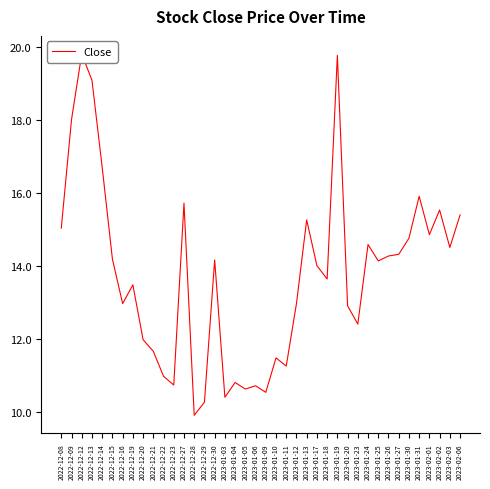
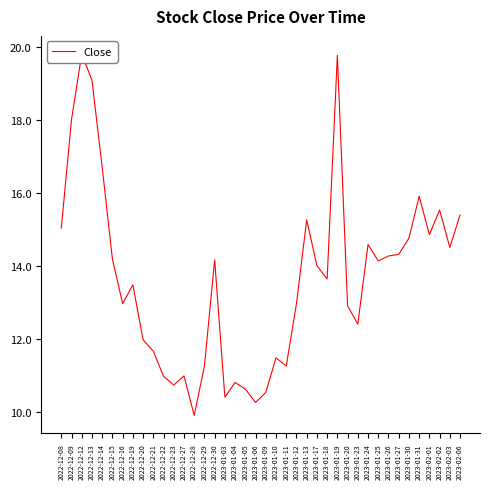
  {
    "2022-12-08": 15.0,
    "2022-12-09": 18.0,
    "2022-12-13": 19.1,
    "2022-12-14": 16.7,
    "2022-12-15": 14.2,
    "2022-12-16": 13.0,
    "2022-12-19": 13.5,
    "2022-12-20": 12.0,
    "2022-12-21": 11.7,
    "2022-12-22": 11.0,
    "2022-12-23": 10.7,
-   "2022-12-27": 15.7,
+   "2022-12-27": 11.0,
    "2022-12-28": 9.9,
-   "2022-12-29": 10.3,
+   "2022-12-29": 11.3,
    "2022-12-30": 14.2,
    "2023-01-03": 10.4,
    "2023-01-04": 10.8,
    "2023-01-05": 10.6,
-   "2023-01-06": 10.7,
+   "2023-01-06": 10.3,
    "2023-01-09": 10.5,
    "2023-01-10": 11.5,
    "2023-01-11": 11.3,
    "2023-01-12": 13.0,
    "2023-01-13": 15.3,
    "2023-01-17": 14.0,
    "2023-01-18": 13.6,
    "2023-01-19": 19.8,
    "2023-01-20": 12.9,
    "2023-01-23": 12.4,
    "2023-01-24": 14.6,
    "2023-01-25": 14.1,
    "2023-01-26": 14.3,
    "2023-01-27": 14.3,
    "2023-01-30": 14.8,
    "2023-01-31": 15.9,
    "2023-02-01": 14.9,
    "2023-02-02": 15.5,
    "2023-02-03": 14.5,
    "2023-02-06": 15.4
  }
